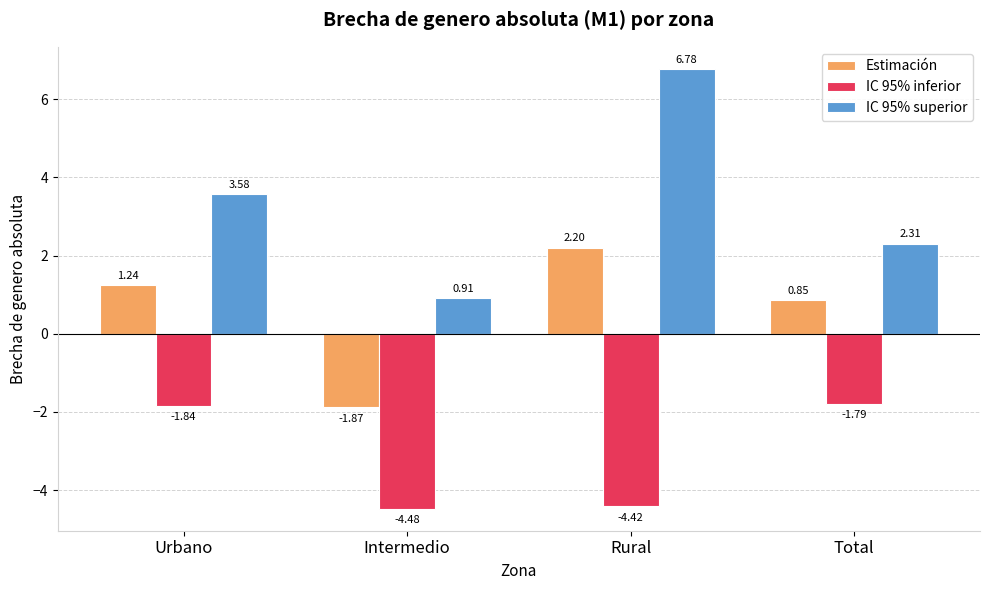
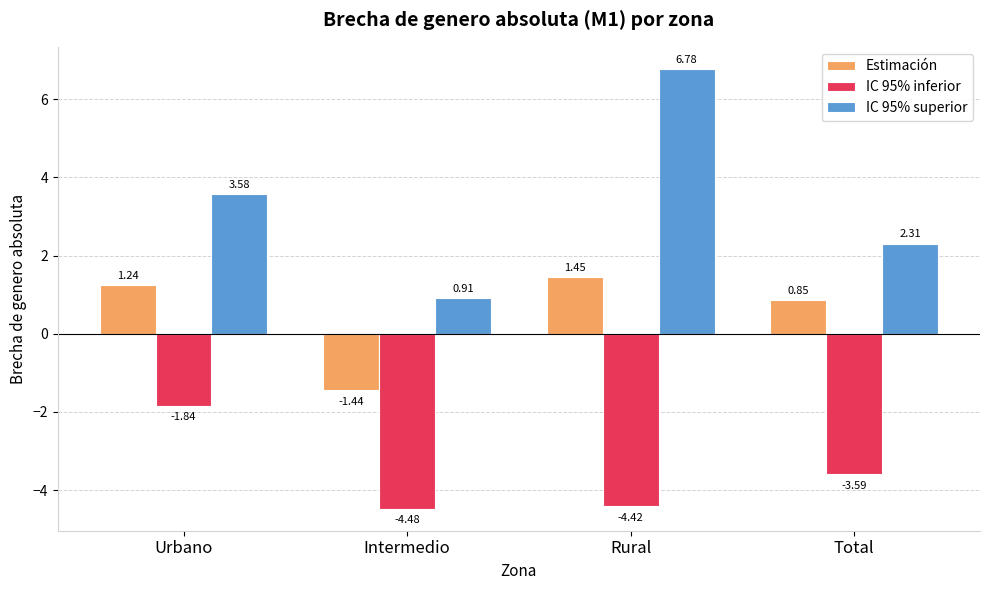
  {
    "Estimación": {
      "Urbano": 1.24,
-     "Intermedio": -1.87,
-     "Rural": 2.20,
+     "Intermedio": -1.44,
+     "Rural": 1.45,
      "Total": 0.85
    },
    "IC 95% inferior": {
      "Urbano": -1.84,
      "Intermedio": -4.48,
      "Rural": -4.42,
-     "Total": -1.79
+     "Total": -3.59
    },
    "IC 95% superior": {
      "Urbano": 3.58,
      "Intermedio": 0.91,
      "Rural": 6.78,
      "Total": 2.31
    }
  }
